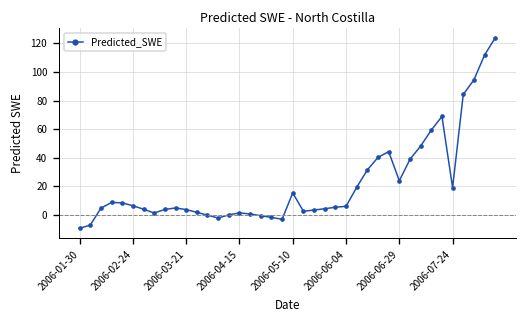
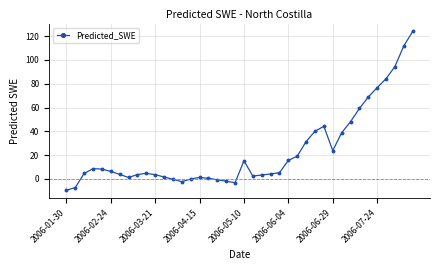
  {
    "2006-01-30": -9,
    "2006-02-24": 6,
    "2006-03-21": 4,
    "2006-04-15": 1,
    "2006-05-10": 15,
-   "2006-06-04": 6,
+   "2006-06-04": 16,
    "2006-06-29": 24,
-   "2006-07-24": 19
+   "2006-07-24": 77
  }
